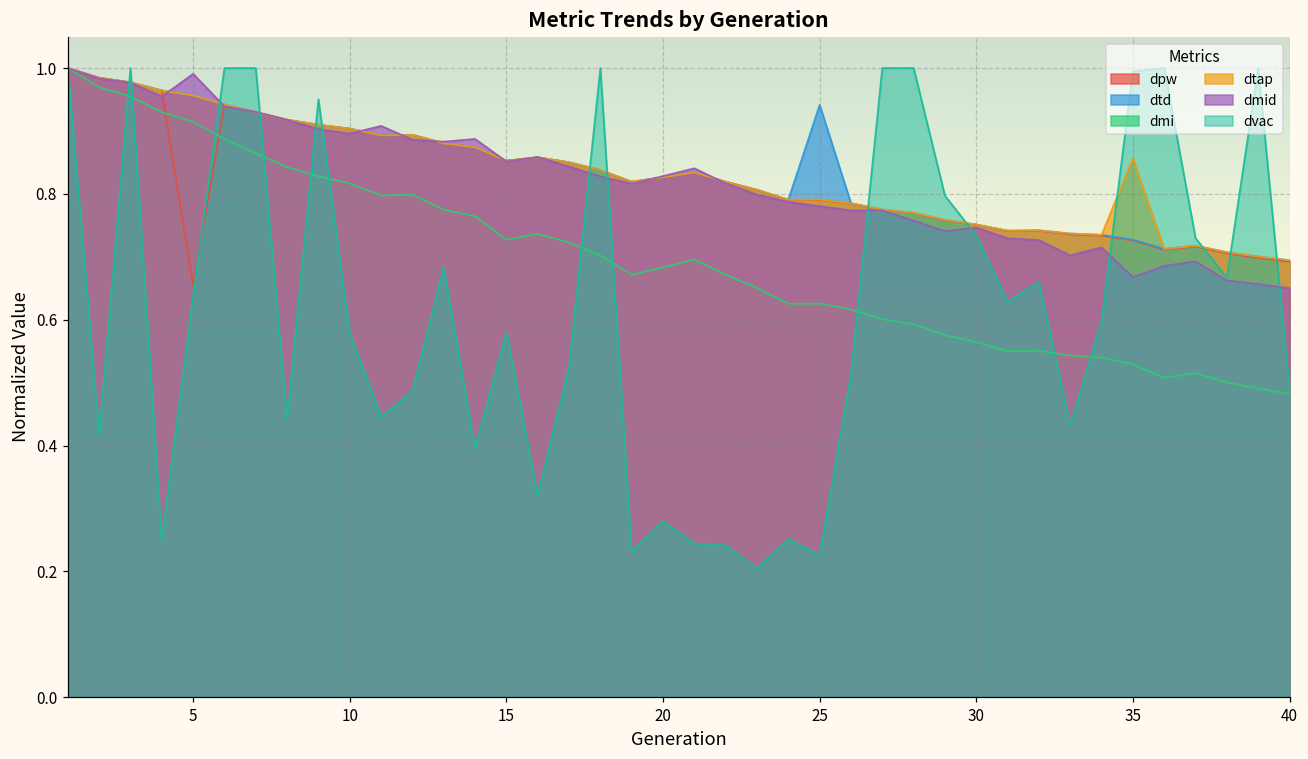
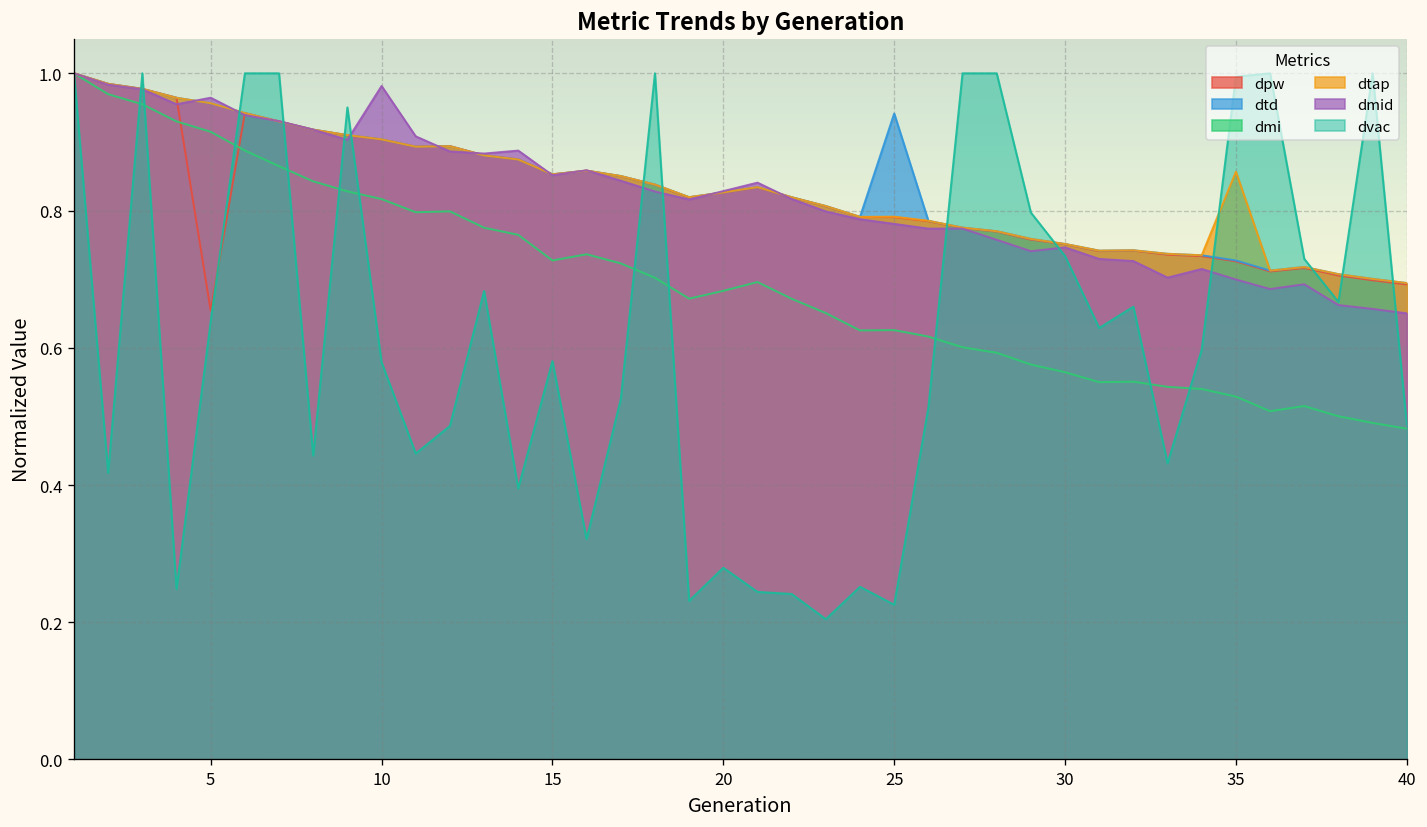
  {
    "dpw": {
      "5": 0.65
    },
    "dtd": {
      "25": 0.94
    },
    "dtap": {
      "35": 0.86
    },
    "dmid": {
-     "5": 0.99,
-     "10": 0.90,
+     "5": 0.96,
+     "10": 0.98,
      "25": 0.78,
      "30": 0.75,
-     "35": 0.67,
+     "35": 0.70,
      "40": 0.65
    }
  }
